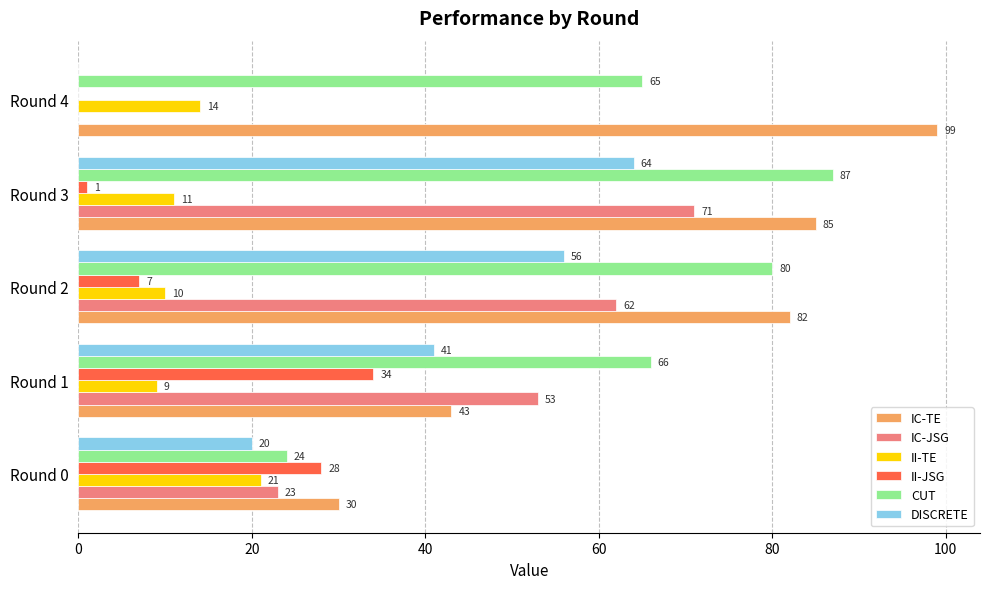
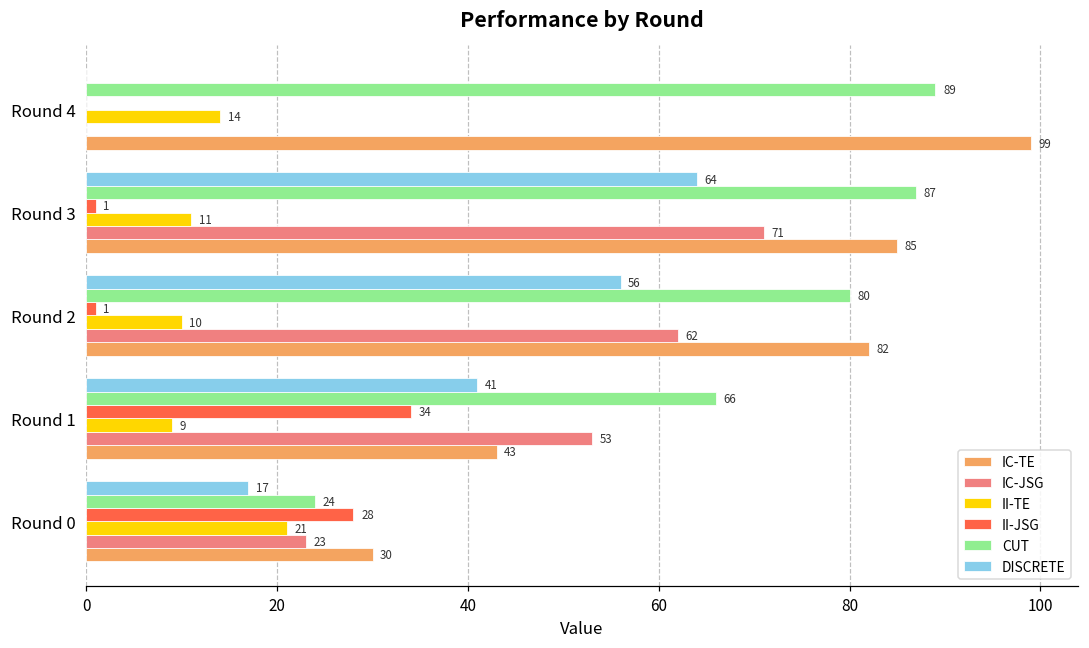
  {
    "II-TE": {
      "Round 4": 14,
      "Round 3": 11,
      "Round 2": 10,
      "Round 1": 9,
      "Round 0": 21
    },
    "II-JSG": {
      "Round 3": 1,
-     "Round 2": 7,
+     "Round 2": 1,
      "Round 1": 34,
      "Round 0": 28
    },
    "CUT": {
-     "Round 4": 65,
+     "Round 4": 89,
      "Round 3": 87,
      "Round 2": 80,
      "Round 1": 66,
      "Round 0": 24
    },
    "DISCRETE": {
      "Round 3": 64,
      "Round 2": 56,
      "Round 1": 41,
-     "Round 0": 20
+     "Round 0": 17
    }
  }
